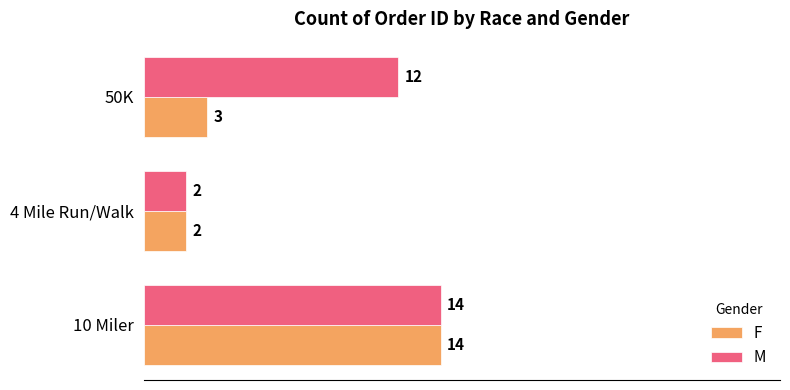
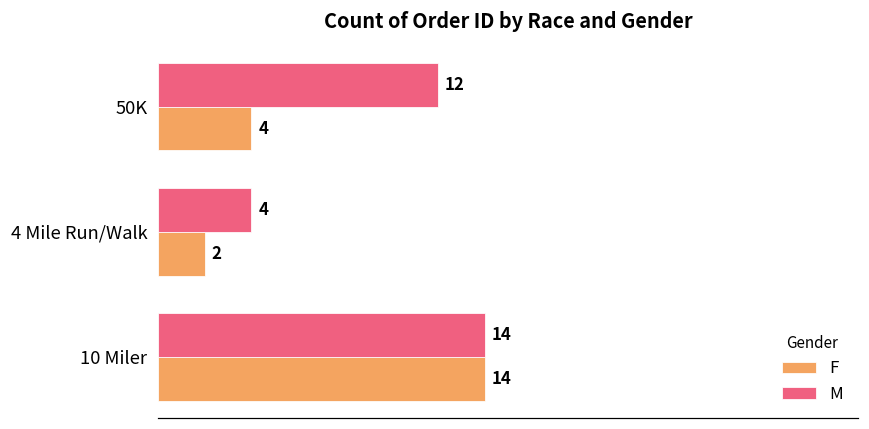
  {
    "F": {
-     "50K": 3,
+     "50K": 4,
      "4 Mile Run/Walk": 2,
      "10 Miler": 14
    },
    "M": {
      "50K": 12,
-     "4 Mile Run/Walk": 2,
+     "4 Mile Run/Walk": 4,
      "10 Miler": 14
    }
  }
